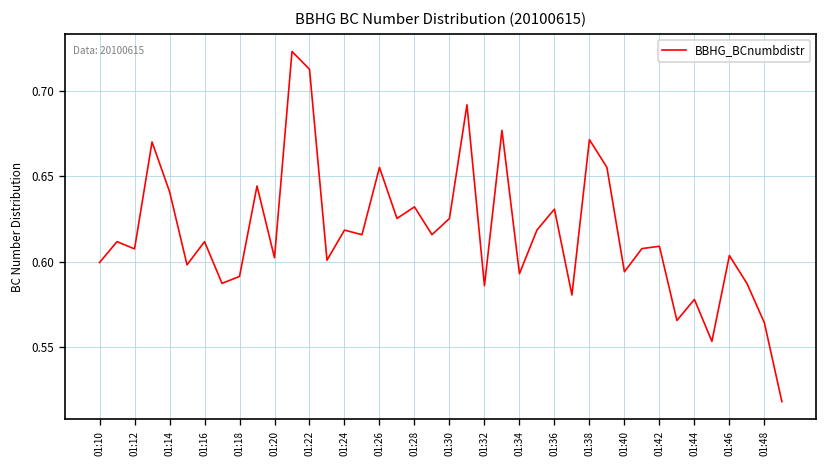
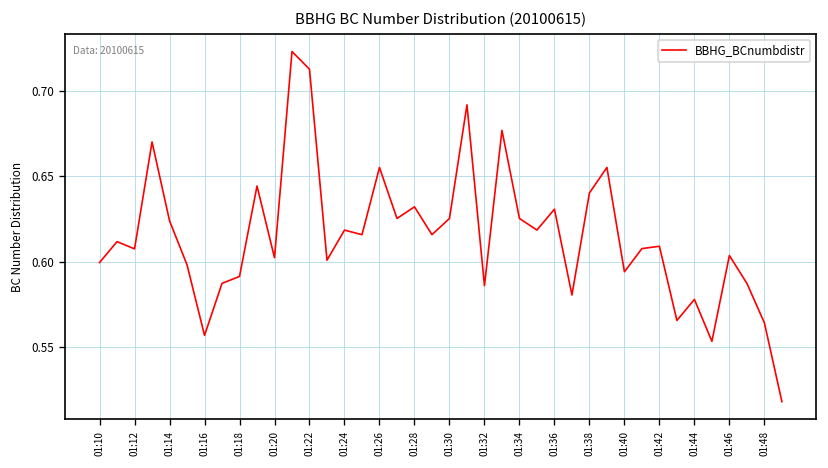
  {
    "01:10": 0.599,
    "01:12": 0.607,
-   "01:14": 0.641,
-   "01:16": 0.612,
+   "01:14": 0.624,
+   "01:16": 0.557,
    "01:18": 0.591,
    "01:20": 0.602,
    "01:22": 0.712,
    "01:24": 0.618,
    "01:26": 0.655,
    "01:28": 0.632,
    "01:30": 0.625,
    "01:32": 0.586,
-   "01:34": 0.593,
+   "01:34": 0.625,
    "01:36": 0.631,
-   "01:38": 0.671,
+   "01:38": 0.640,
    "01:40": 0.594,
    "01:42": 0.609,
    "01:44": 0.578,
    "01:46": 0.604,
    "01:48": 0.564
  }
